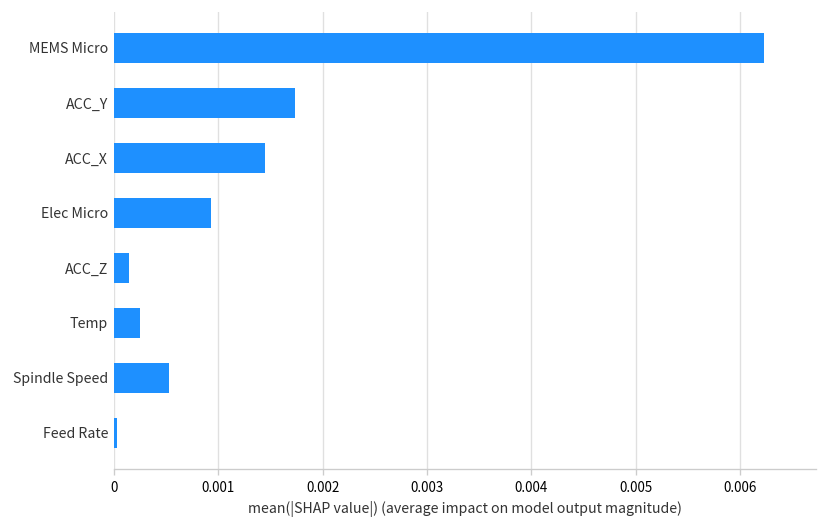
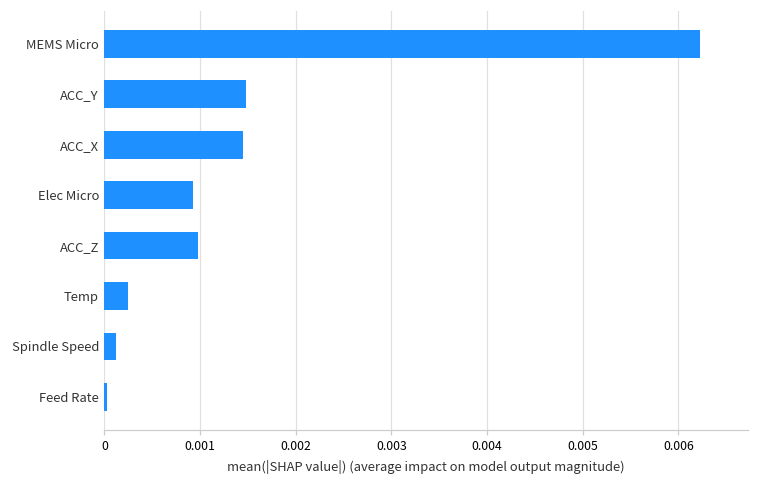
  {
    "MEMS Micro": 0.0062,
-   "ACC_Y": 0.0017,
+   "ACC_Y": 0.0015,
    "ACC_X": 0.0015,
    "Elec Micro": 0.0009,
-   "ACC_Z": 0.0002,
+   "ACC_Z": 0.0010,
    "Temp": 0.0003,
-   "Spindle Speed": 0.0005,
+   "Spindle Speed": 0.0001,
    "Feed Rate": 0.0000
  }
